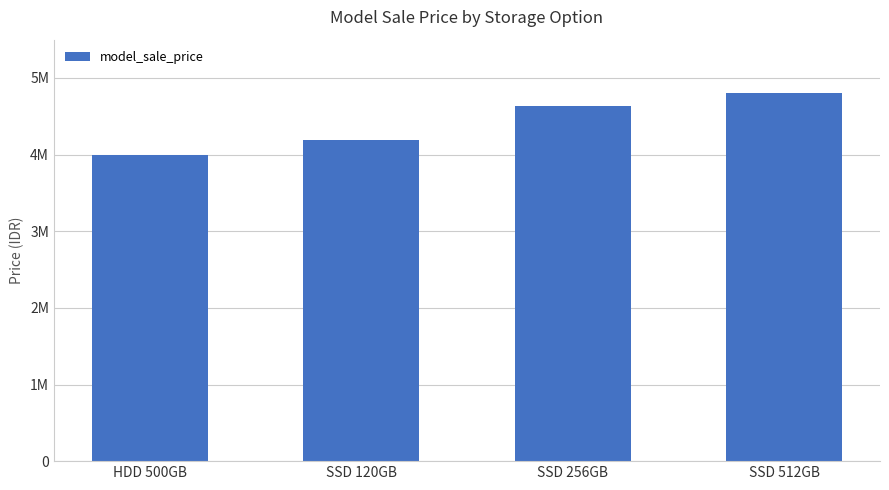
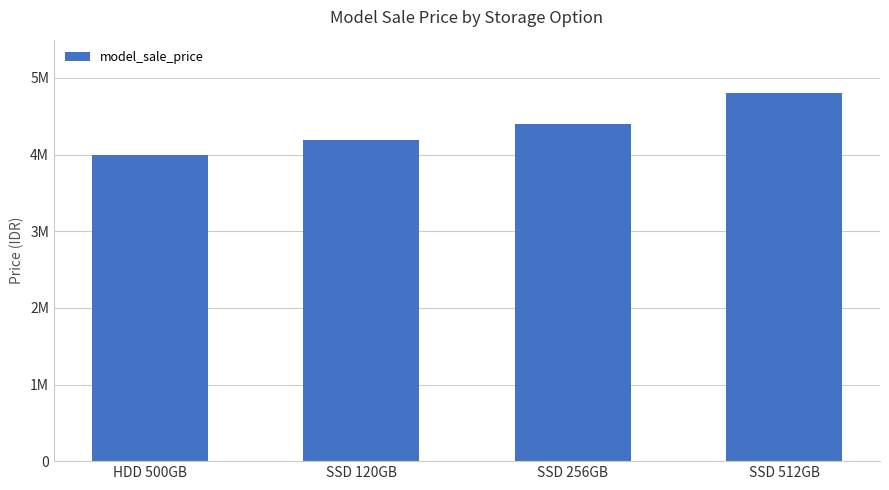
  {
    "HDD 500GB": 4000000,
    "SSD 120GB": 4200000,
-   "SSD 256GB": 4600000,
+   "SSD 256GB": 4400000,
    "SSD 512GB": 4800000
  }
